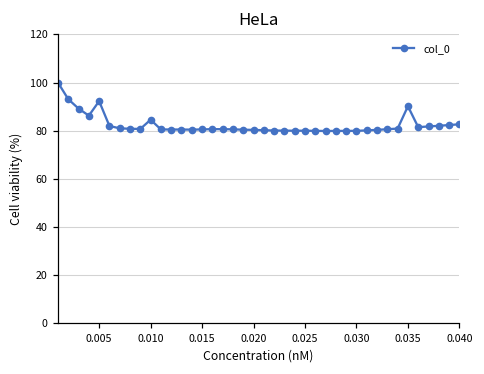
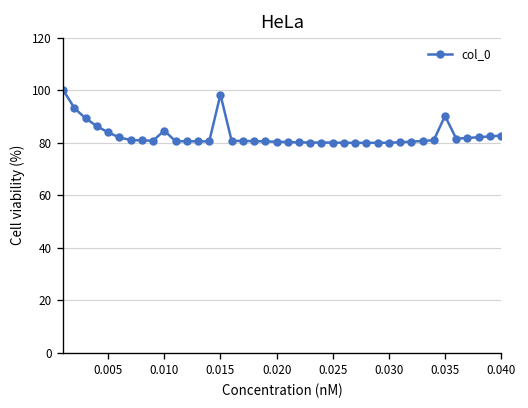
  {
-   "0.005": 92,
+   "0.005": 84,
    "0.010": 85,
-   "0.015": 81,
+   "0.015": 98,
    "0.020": 80,
    "0.025": 80,
    "0.030": 80,
    "0.035": 90,
    "0.040": 83
  }
